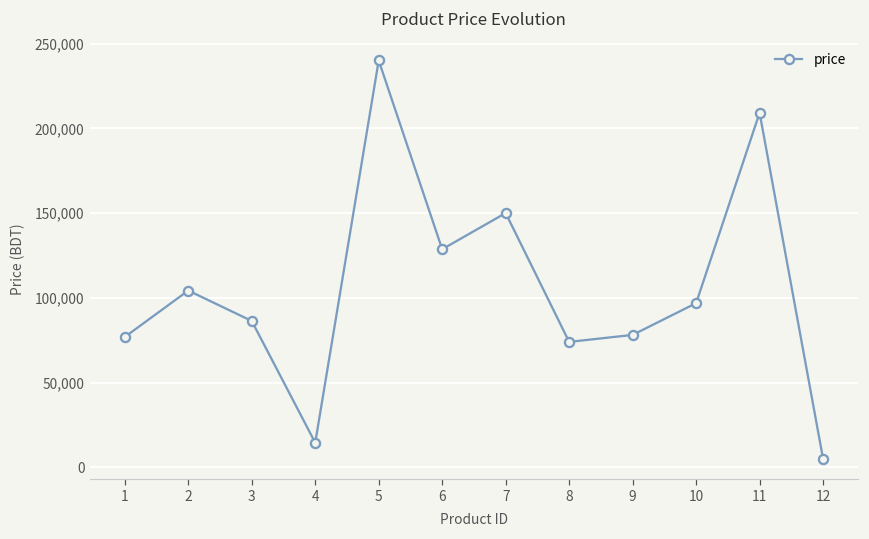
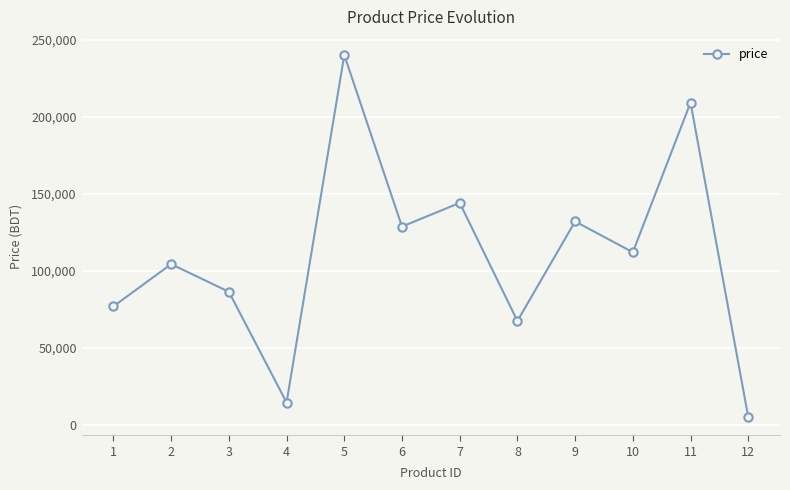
  {
    "1": "77,000",
    "2": "104,000",
    "3": "86,000",
    "4": "15,000",
    "5": "240,000",
    "6": "129,000",
-   "7": "150,000",
-   "8": "74,000",
-   "9": "78,000",
-   "10": "97,000",
+   "7": "144,000",
+   "8": "67,000",
+   "9": "132,000",
+   "10": "112,000",
    "11": "209,000",
    "12": "5,000"
  }
